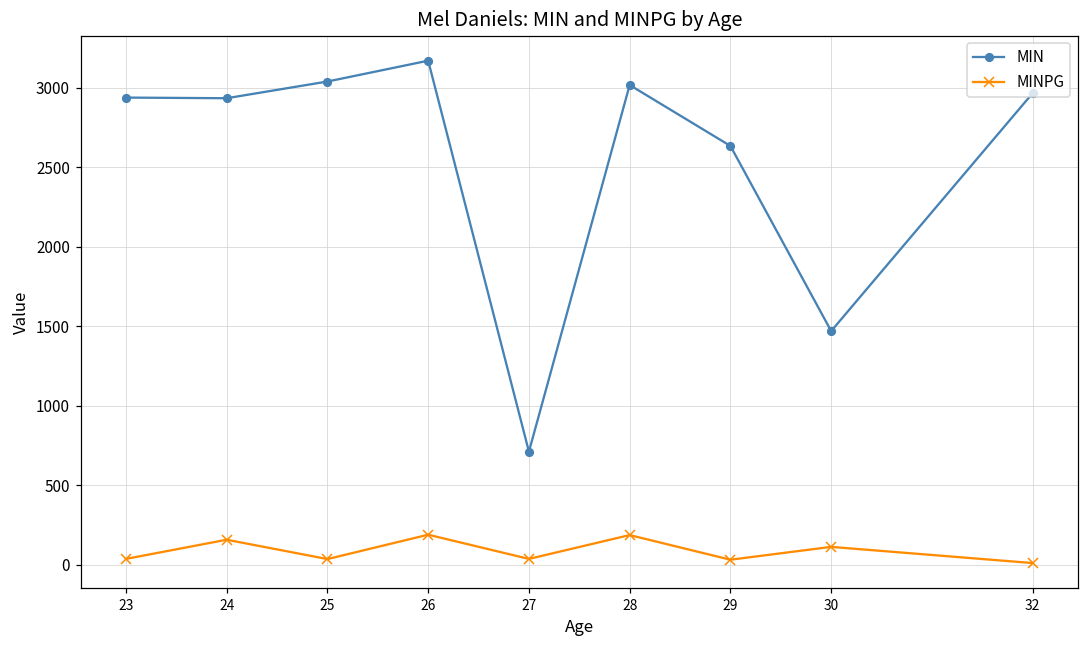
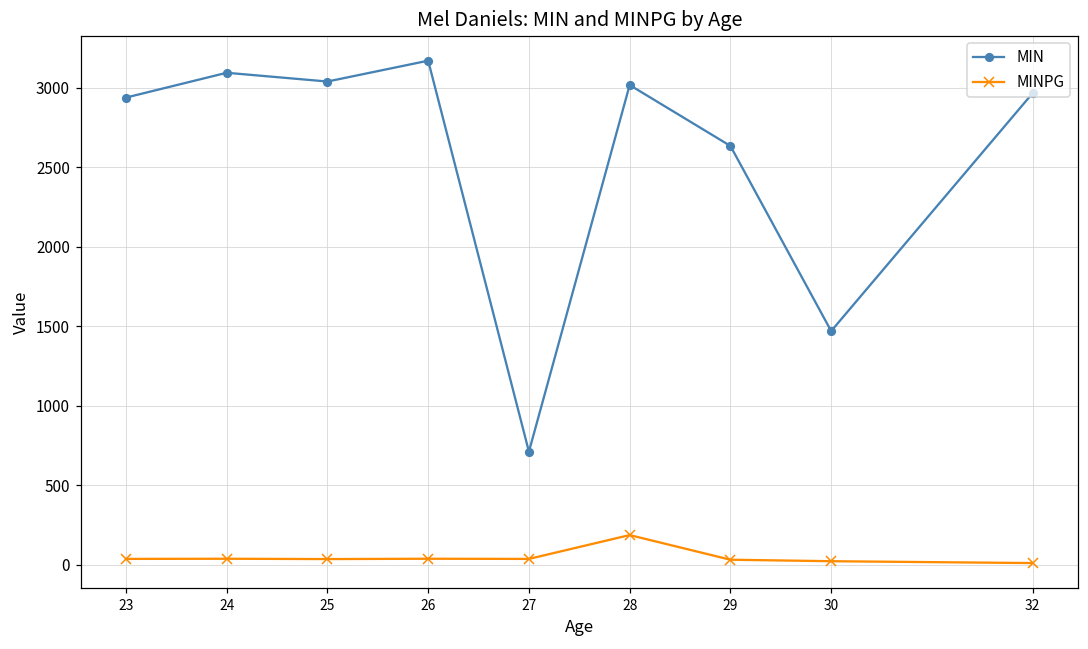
  {
    "MIN": {
      "23": 2940,
-     "24": 2930,
+     "24": 3090,
      "25": 3040,
      "26": 3170,
      "27": 710,
      "28": 3020,
      "29": 2630,
      "30": 1470
    },
    "MINPG": {
      "23": 40,
-     "24": 160,
+     "24": 40,
      "25": 40,
-     "26": 190,
+     "26": 40,
      "27": 40,
      "28": 190,
      "29": 30,
-     "30": 110,
+     "30": 20,
      "32": 10
    }
  }
